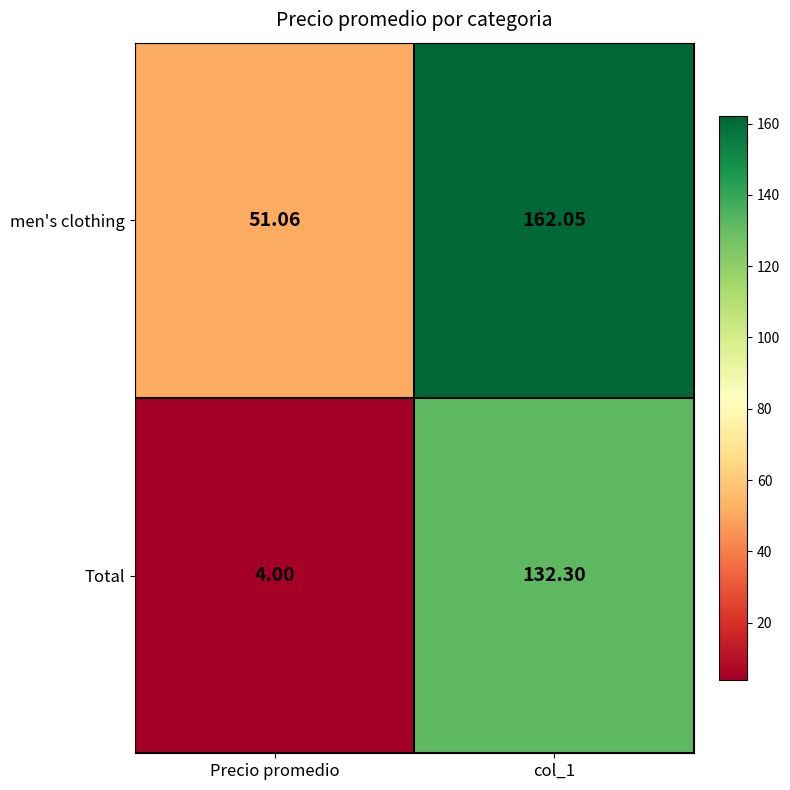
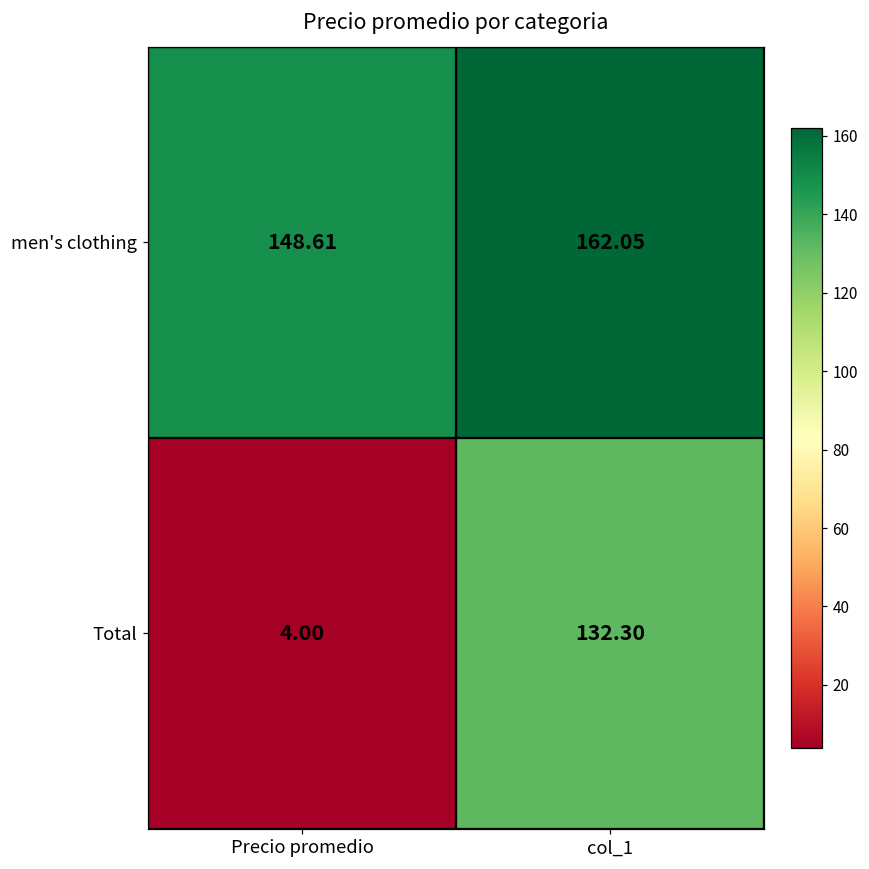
  {
    "men's clothing": {
-     "Precio promedio": 51.06,
+     "Precio promedio": 148.61,
      "col_1": 162.05
    },
    "Total": {
      "Precio promedio": 4.00,
      "col_1": 132.30
    }
  }
